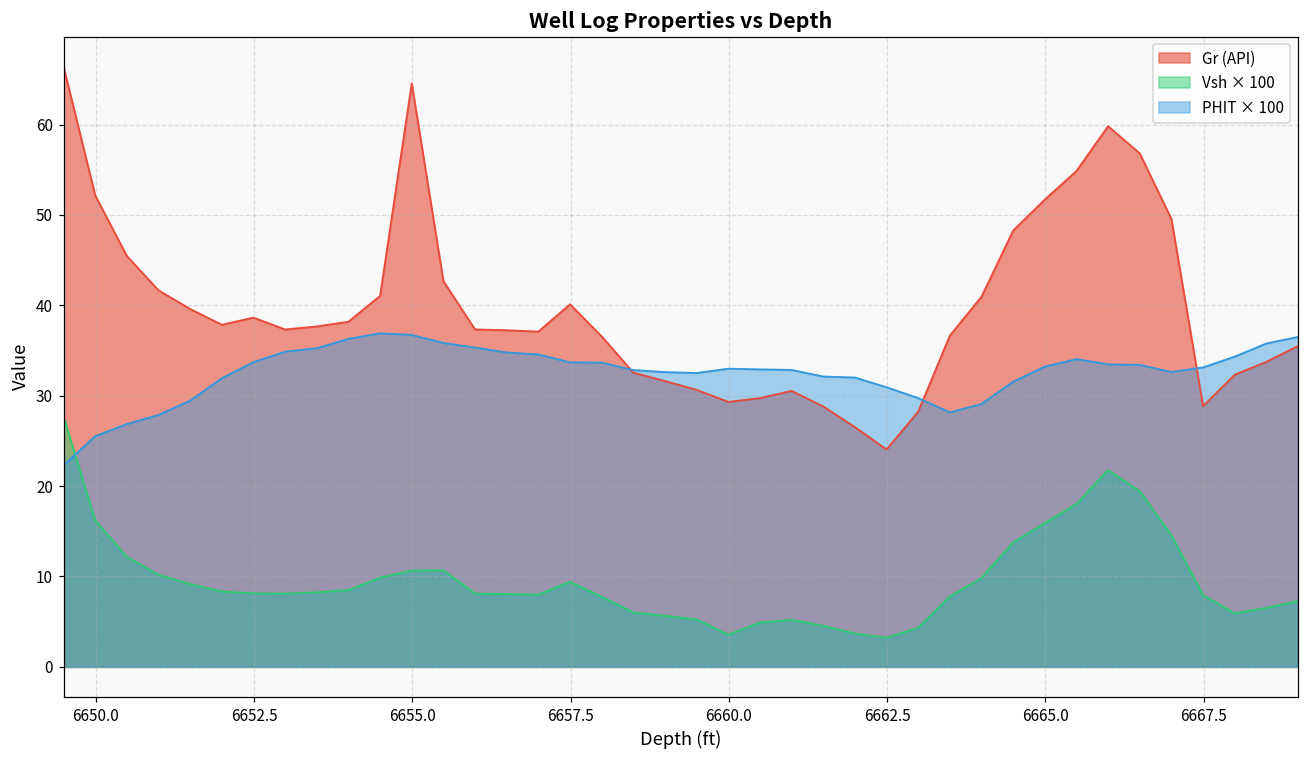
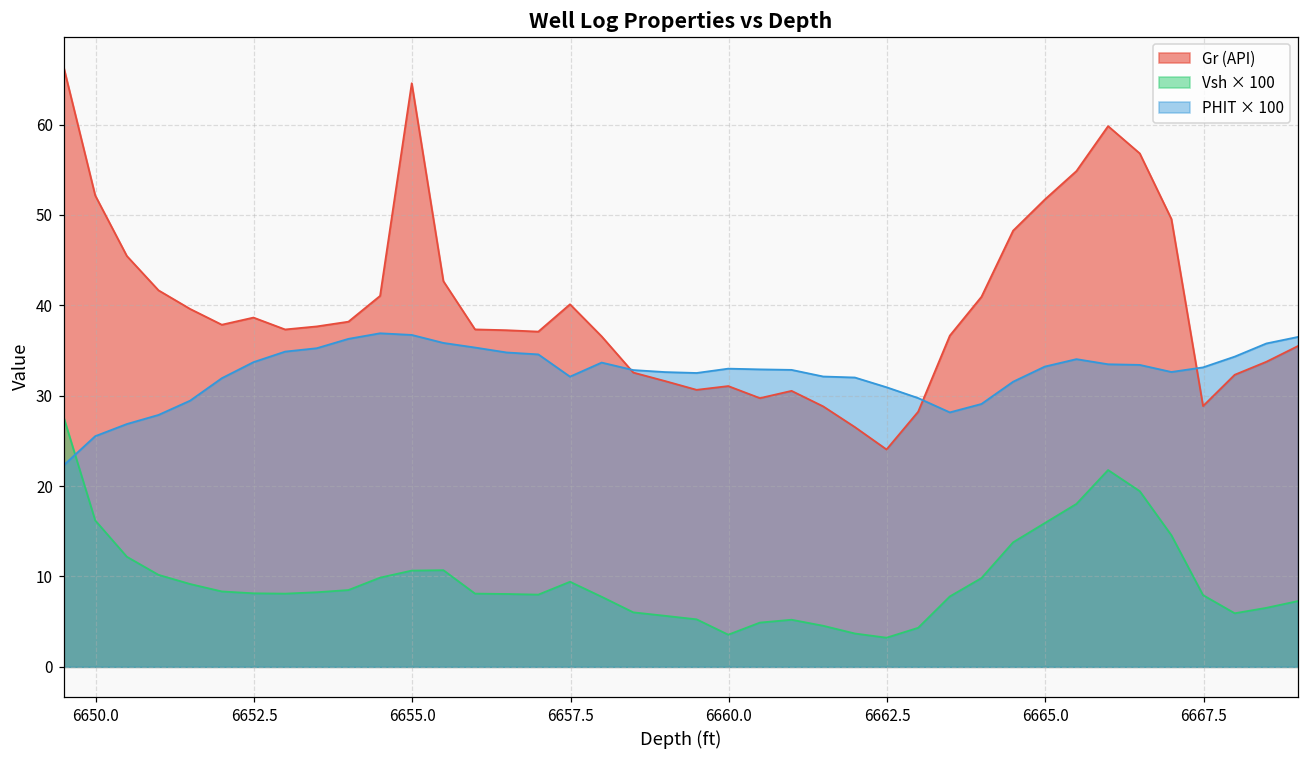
  {
    "Gr (API)": {
      "6650.0": 52,
      "6652.5": 39,
      "6655.0": 65,
      "6657.5": 40,
-     "6660.0": 29,
+     "6660.0": 31,
      "6662.5": 24,
      "6665.0": 52,
      "6667.5": 29
    },
    "Vsh × 100": {
      "6650.0": 16,
      "6652.5": 8,
      "6655.0": 11,
      "6657.5": 9,
      "6660.0": 4,
      "6662.5": 3,
      "6665.0": 16,
      "6667.5": 8
    },
    "PHIT × 100": {
      "6650.0": 26,
      "6652.5": 34,
      "6655.0": 37,
-     "6657.5": 34,
+     "6657.5": 32,
      "6660.0": 33,
      "6662.5": 31,
      "6665.0": 33,
      "6667.5": 33
    }
  }
